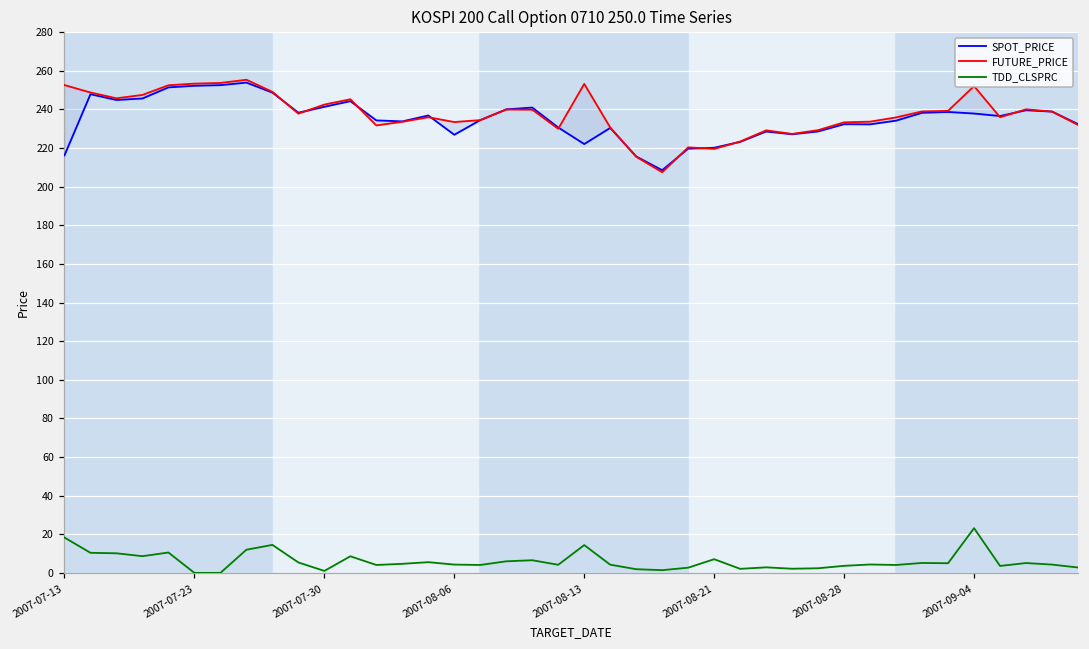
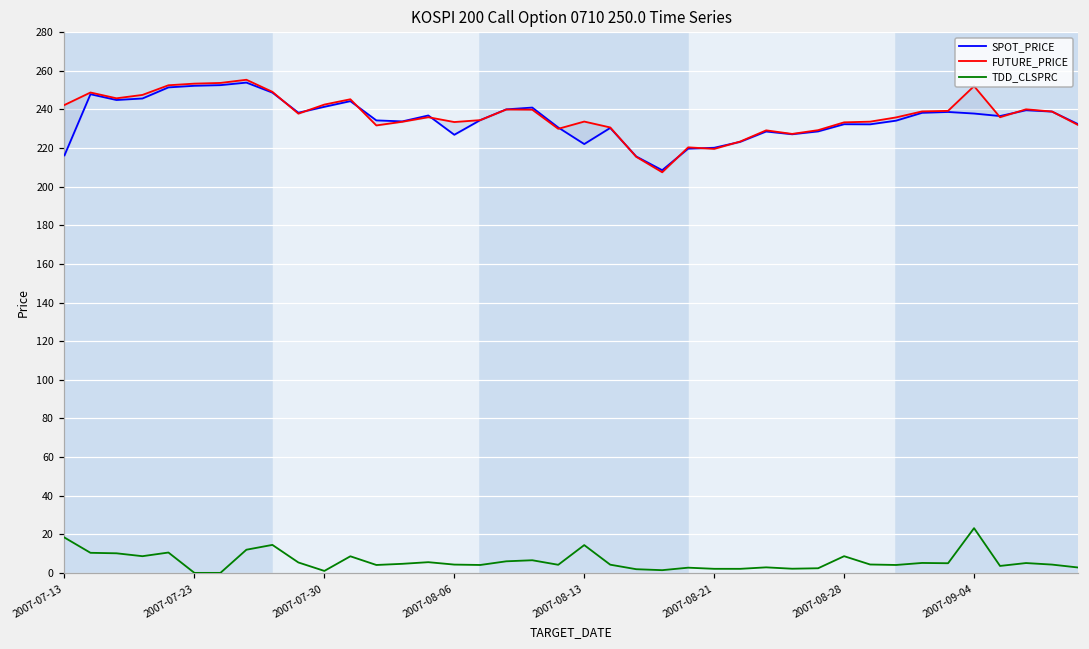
  {
    "SPOT_PRICE": {
      "2007-07-13": 216,
      "2007-08-06": 227,
      "2007-08-13": 222,
      "2007-09-04": 238
    },
    "FUTURE_PRICE": {
-     "2007-07-13": 253,
-     "2007-08-13": 253
+     "2007-07-13": 242,
+     "2007-08-13": 234
    },
    "TDD_CLSPRC": {
      "2007-07-13": 18,
      "2007-07-23": 0,
      "2007-07-30": 1,
      "2007-08-06": 4,
      "2007-08-13": 14,
-     "2007-08-21": 7,
-     "2007-08-28": 4,
+     "2007-08-21": 2,
+     "2007-08-28": 9,
      "2007-09-04": 23
    }
  }
